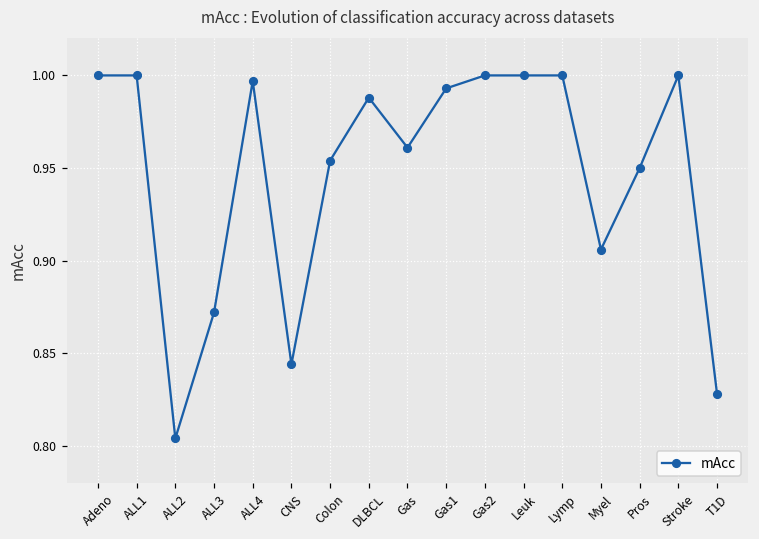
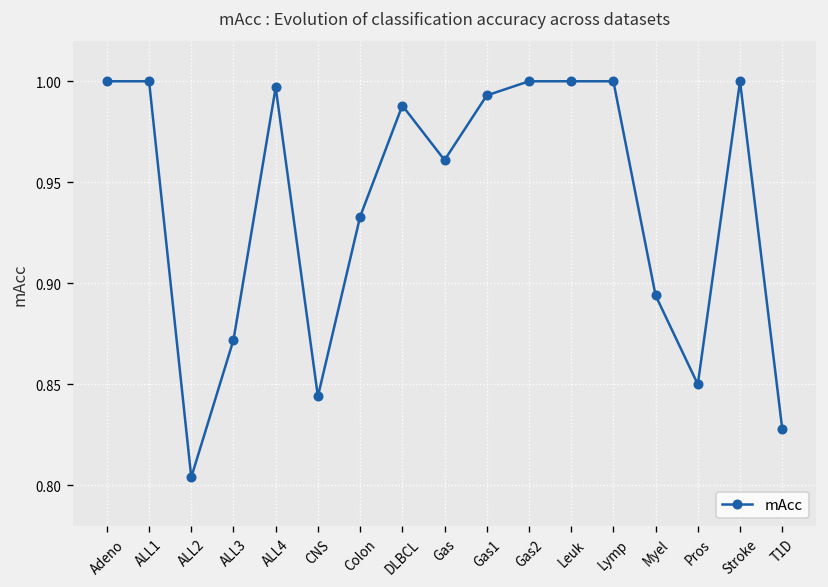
  {
    "Adeno": 1.000,
    "ALL1": 1.000,
    "ALL2": 0.804,
    "ALL3": 0.872,
    "ALL4": 0.997,
    "CNS": 0.844,
-   "Colon": 0.954,
+   "Colon": 0.933,
    "DLBCL": 0.988,
    "Gas": 0.961,
    "Gas1": 0.993,
    "Gas2": 1.000,
    "Leuk": 1.000,
    "Lymp": 1.000,
-   "Myel": 0.906,
-   "Pros": 0.95,
+   "Myel": 0.894,
+   "Pros": 0.85,
    "Stroke": 1.000,
    "T1D": 0.828
  }
